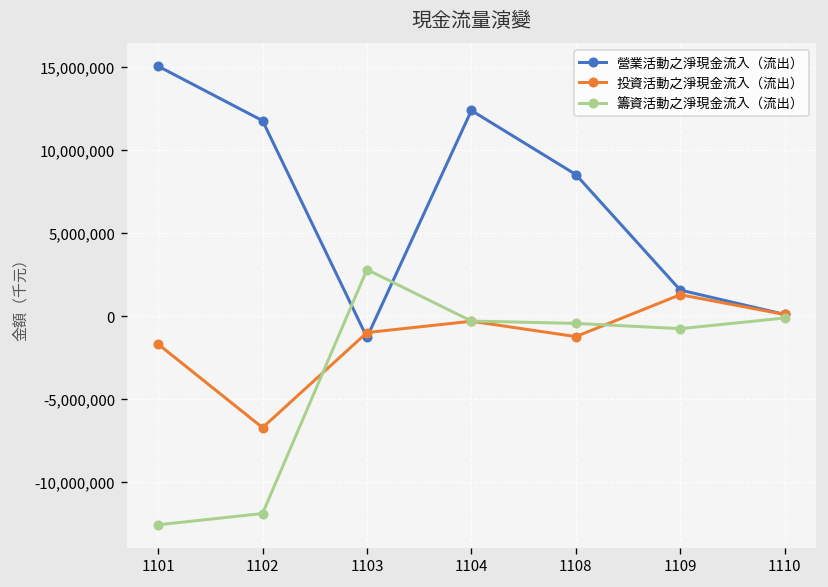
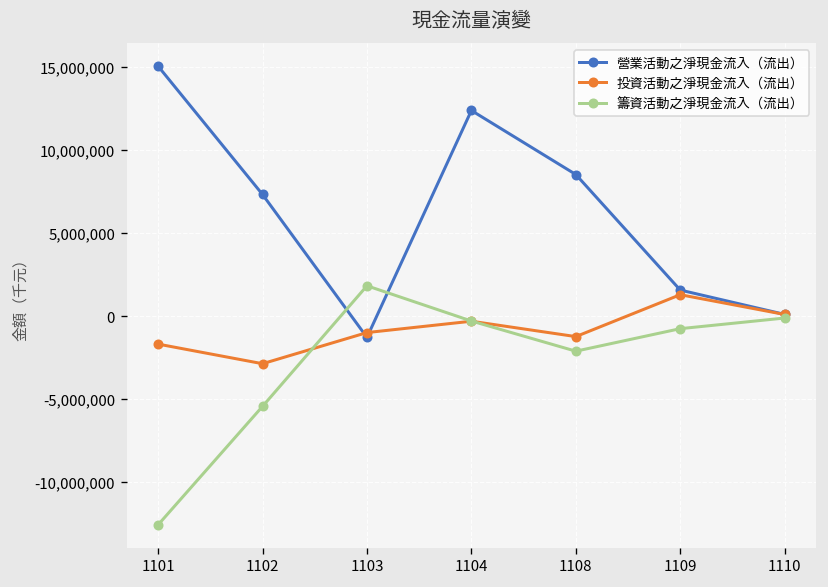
  {
    "營業活動之淨現金流入（流出）": {
      "1101": "15,100,000",
-     "1102": "11,800,000",
+     "1102": "7,300,000",
      "1103": "-1,300,000",
      "1104": "12,400,000",
      "1108": "8,500,000",
      "1109": "1,600,000"
    },
    "投資活動之淨現金流入（流出）": {
      "1101": "-1,700,000",
-     "1102": "-6,700,000",
+     "1102": "-2,900,000",
      "1103": "-1,000,000",
      "1108": "-1,200,000",
      "1109": "1,300,000"
    },
    "籌資活動之淨現金流入（流出）": {
      "1101": "-12,600,000",
-     "1102": "-11,900,000",
-     "1103": "2,800,000",
-     "1108": "-400,000",
+     "1102": "-5,400,000",
+     "1103": "1,800,000",
+     "1108": "-2,100,000",
      "1109": "-800,000",
      "1110": "-100,000"
    }
  }
